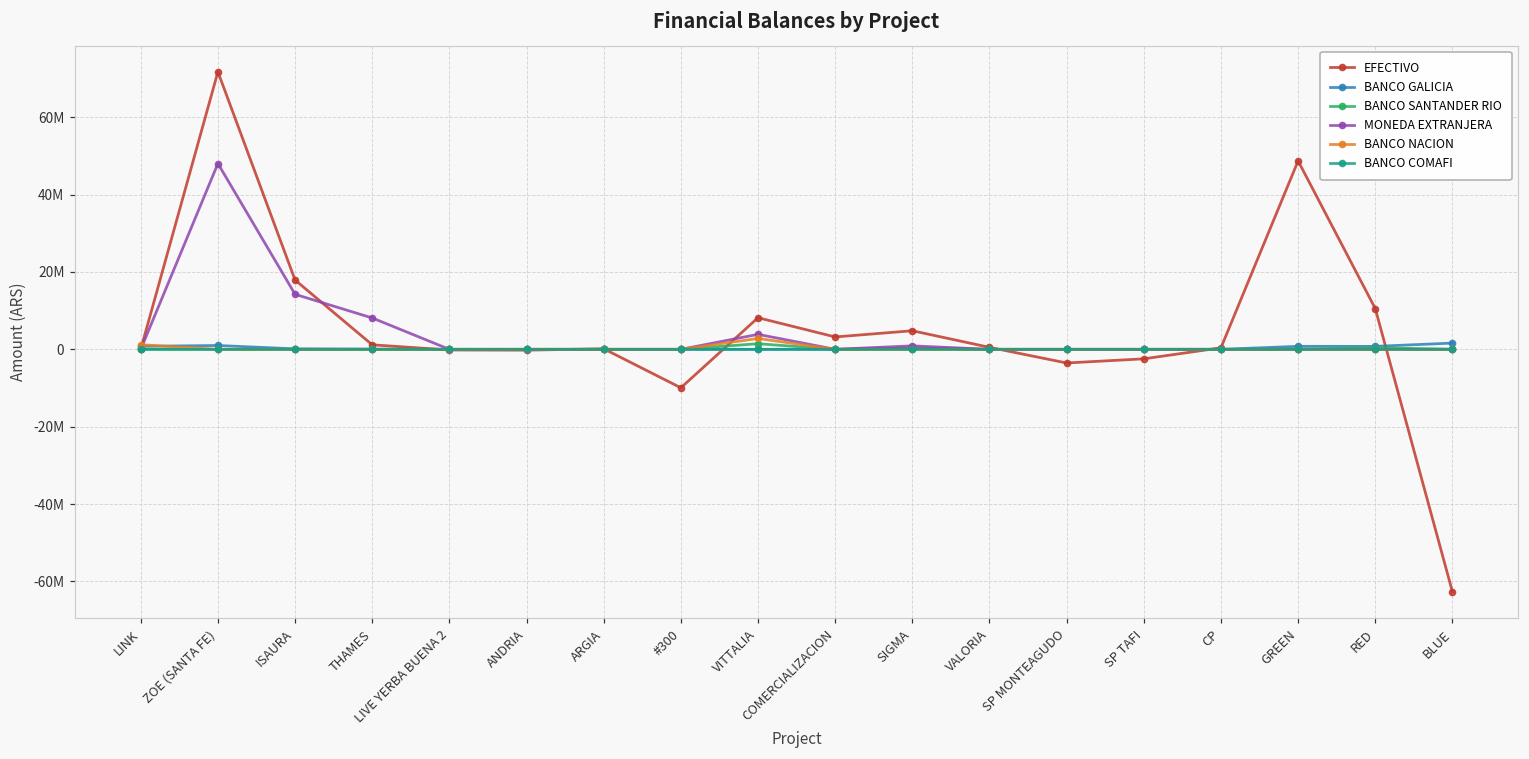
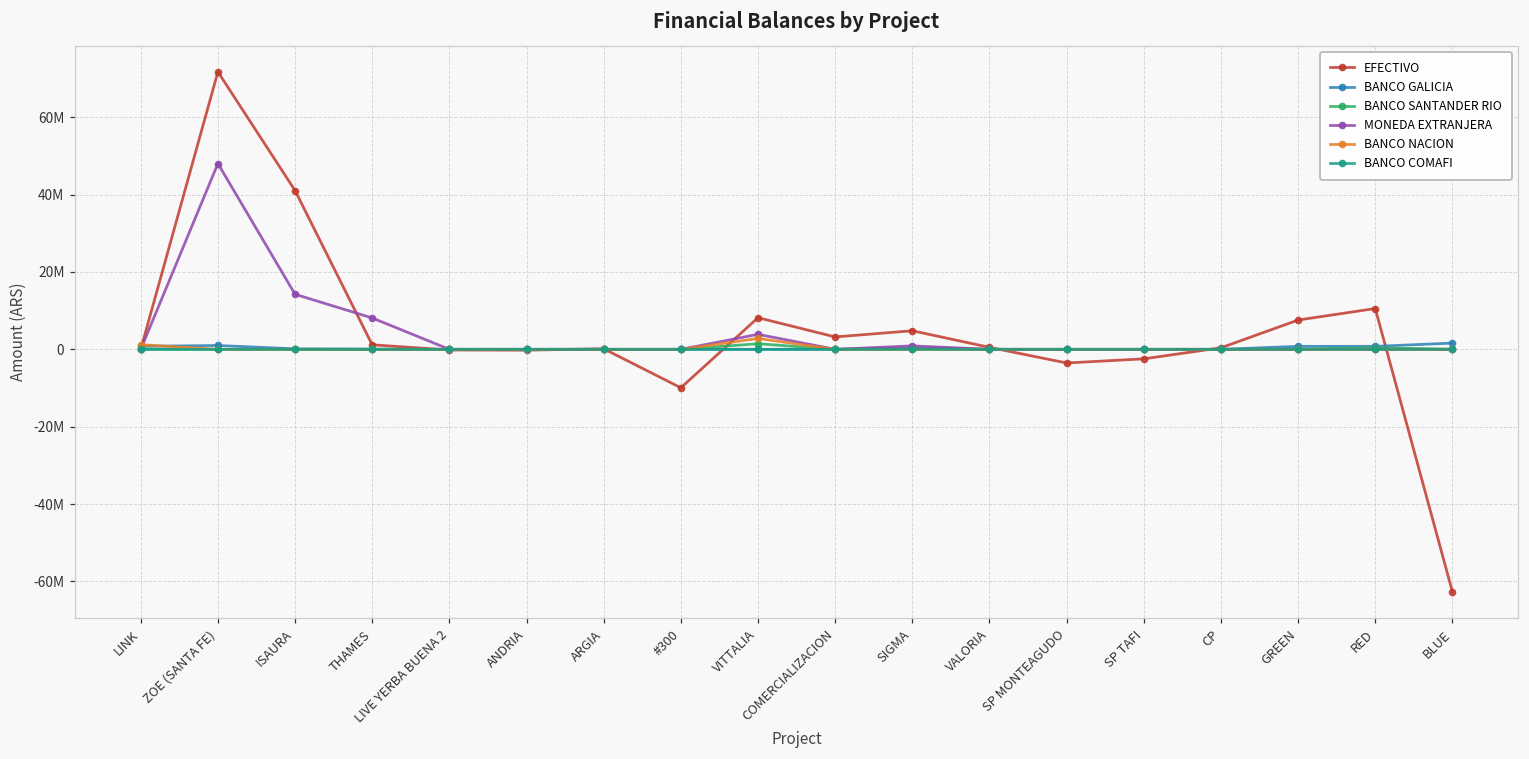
  {
    "EFECTIVO": {
      "ZOE (SANTA FE)": 72000000,
-     "ISAURA": 18000000,
+     "ISAURA": 41000000,
      "THAMES": 1000000,
      "#300": -10000000,
      "VITTALIA": 8000000,
      "COMERCIALIZACION": 3000000,
      "SIGMA": 5000000,
      "SP MONTEAGUDO": -4000000,
      "SP TAFI": -2000000,
-     "GREEN": 49000000,
+     "GREEN": 8000000,
      "RED": 11000000,
      "BLUE": -63000000
    },
    "BANCO GALICIA": {
      "ZOE (SANTA FE)": 1000000,
      "GREEN": 1000000,
      "BLUE": 2000000
    },
    "MONEDA EXTRANJERA": {
      "ZOE (SANTA FE)": 48000000,
      "ISAURA": 14000000,
      "THAMES": 8000000,
      "VITTALIA": 4000000
    },
    "BANCO NACION": {
      "VITTALIA": 3000000
    }
  }
